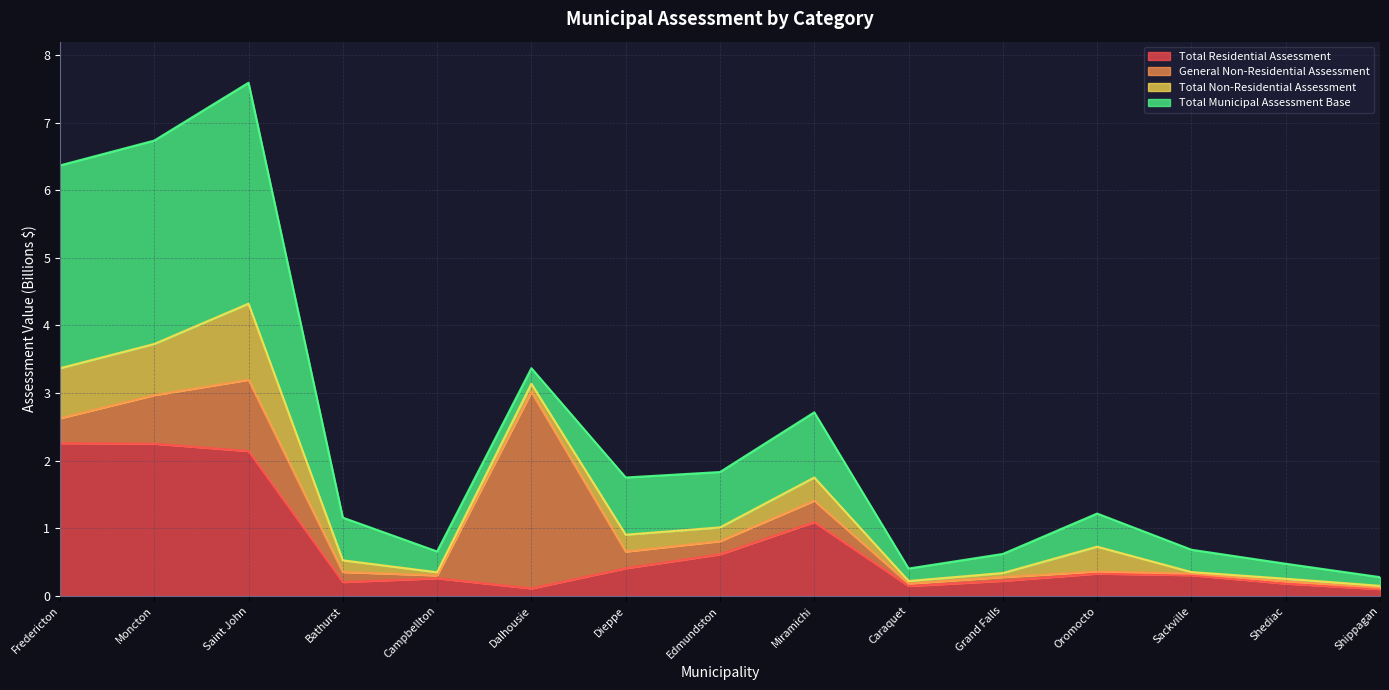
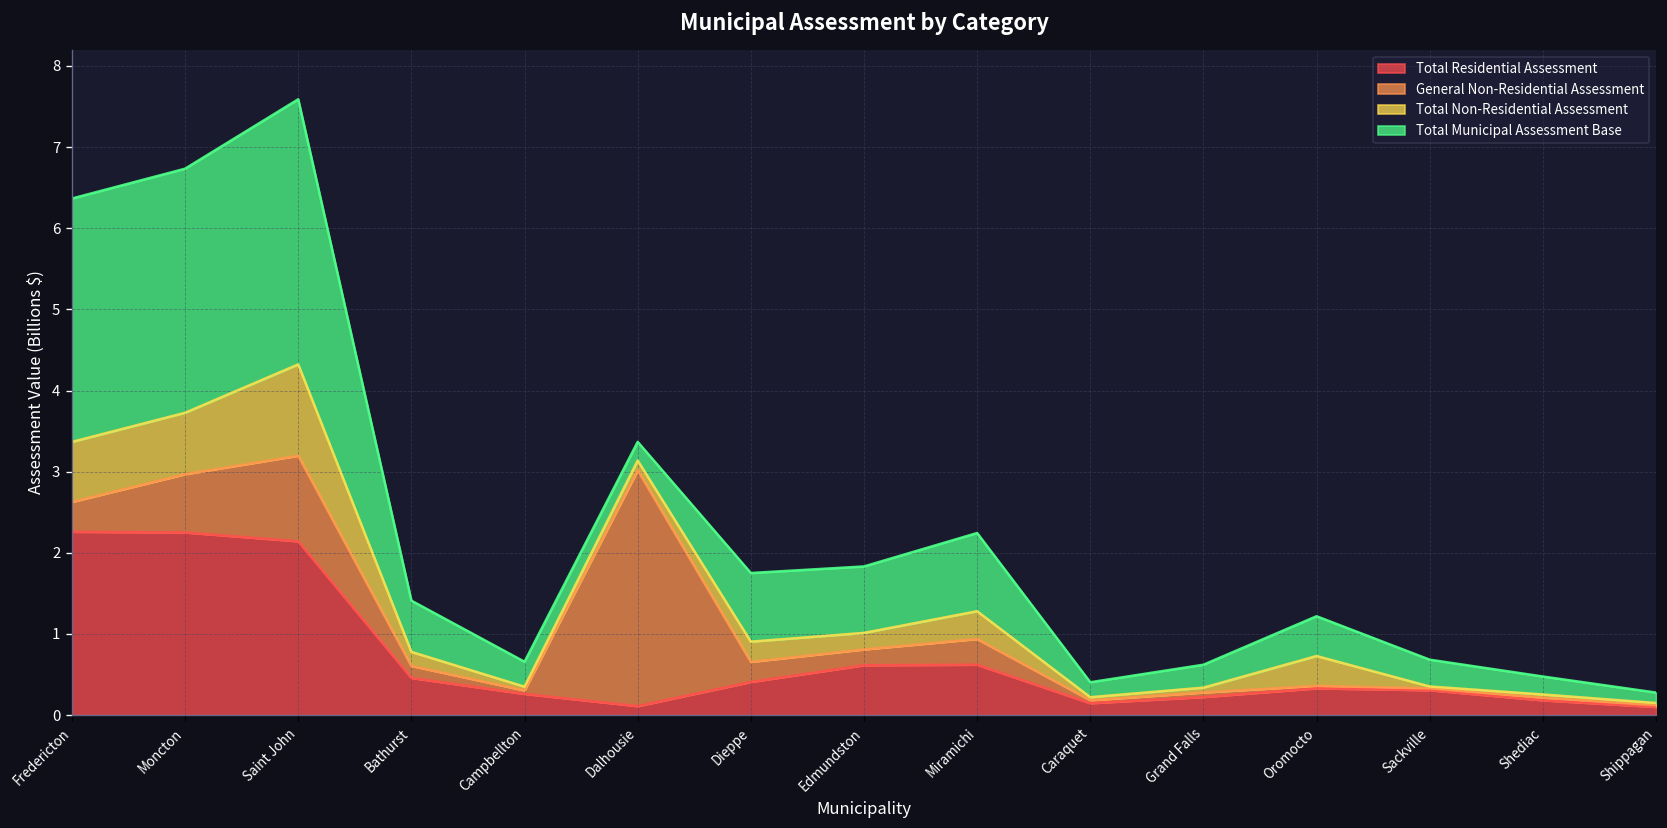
  {
    "Total Residential Assessment": {
      "Fredericton": 2.3,
      "Moncton": 2.3,
      "Saint John": 2.1,
-     "Bathurst": 0.2,
+     "Bathurst": 0.5,
      "Campbellton": 0.3,
      "Dalhousie": 0.1,
      "Dieppe": 0.4,
      "Edmundston": 0.6,
-     "Miramichi": 1.1,
+     "Miramichi": 0.6,
      "Grand Falls": 0.2
    },
    "General Non-Residential Assessment": {
      "Fredericton": 0.4,
      "Moncton": 0.7,
      "Saint John": 1.1,
      "Bathurst": 0.1,
      "Campbellton": 0.0,
      "Dalhousie": 2.9,
      "Dieppe": 0.2,
      "Edmundston": 0.2,
      "Miramichi": 0.3,
      "Grand Falls": 0.1
    },
    "Total Non-Residential Assessment": {
      "Fredericton": 0.7,
      "Moncton": 0.8,
      "Saint John": 1.1,
      "Bathurst": 0.2,
      "Campbellton": 0.0,
      "Dalhousie": 0.1,
      "Dieppe": 0.2,
      "Edmundston": 0.2,
      "Miramichi": 0.3,
      "Caraquet": 0.0,
      "Grand Falls": 0.1,
      "Oromocto": 0.4,
      "Shediac": 0.0
    },
    "Total Municipal Assessment Base": {
      "Fredericton": 3.0,
      "Moncton": 3.0,
      "Saint John": 3.3,
      "Bathurst": 0.6,
      "Campbellton": 0.3,
      "Dalhousie": 0.2,
      "Dieppe": 0.8,
      "Edmundston": 0.8,
      "Miramichi": 1.0,
      "Caraquet": 0.2,
      "Grand Falls": 0.3,
      "Oromocto": 0.5,
      "Sackville": 0.3,
      "Shediac": 0.2,
      "Shippagan": 0.1
    }
  }
